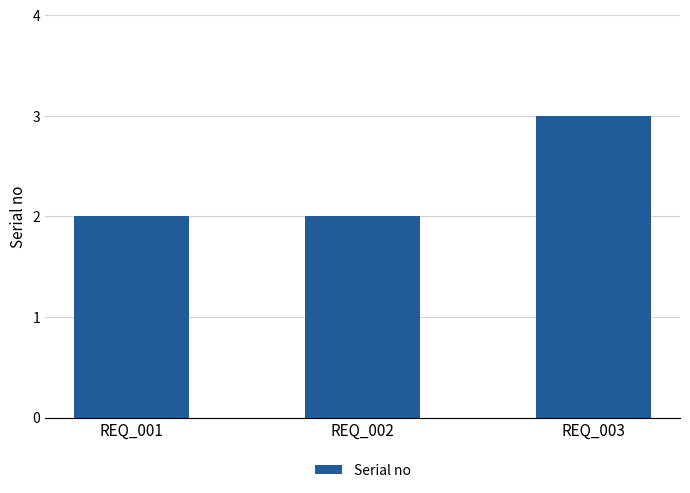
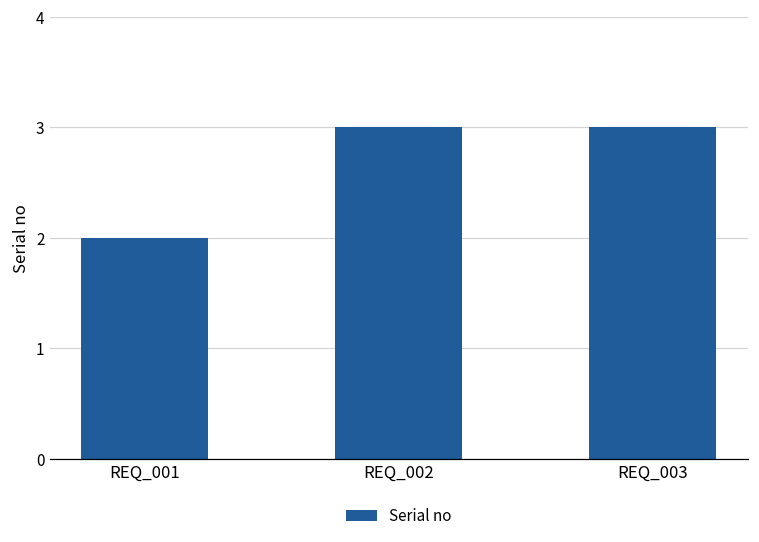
  {
    "REQ_001": 2,
-   "REQ_002": 2,
+   "REQ_002": 3,
    "REQ_003": 3
  }
